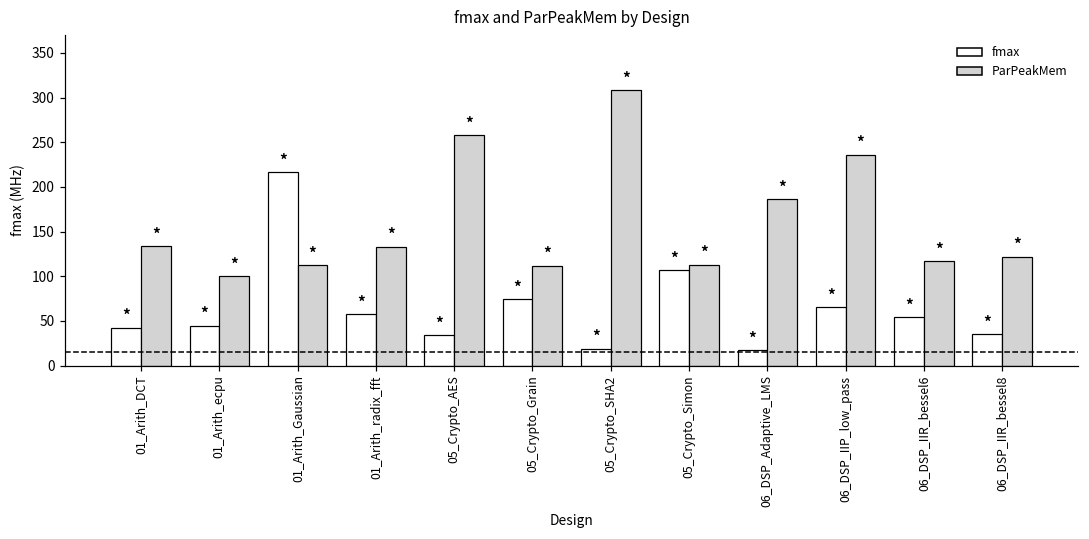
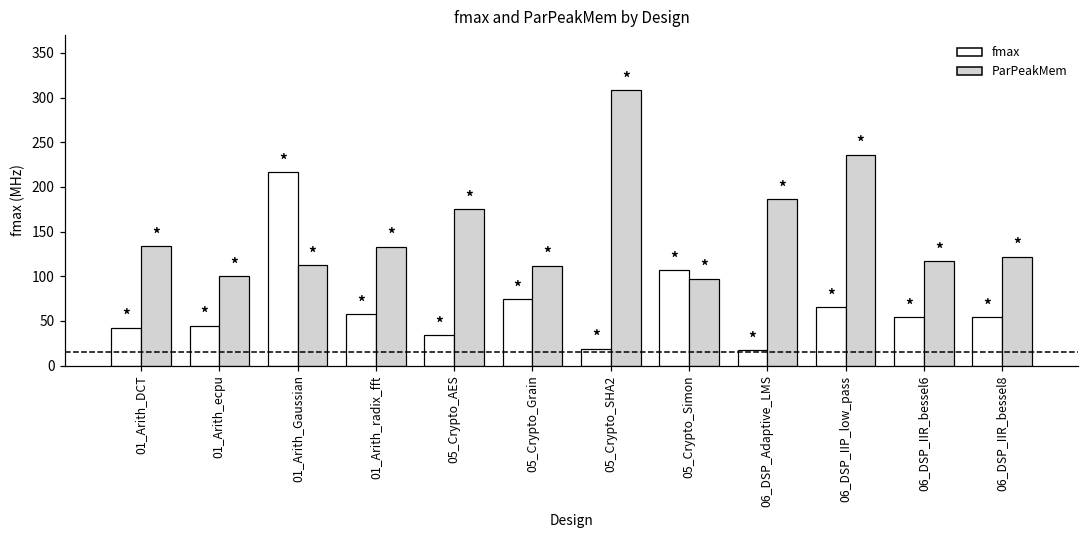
  {
    "fmax": {
      "01_Arith_DCT": 40,
      "01_Arith_ecpu": 40,
      "01_Arith_Gaussian": 220,
      "01_Arith_radix_fft": 60,
      "05_Crypto_AES": 30,
      "05_Crypto_Grain": 70,
      "05_Crypto_SHA2": 20,
      "05_Crypto_Simon": 110,
      "06_DSP_Adaptive_LMS": 20,
      "06_DSP_IIP_low_pass": 70,
      "06_DSP_IIR_bessel6": 50,
-     "06_DSP_IIR_bessel8": 30
+     "06_DSP_IIR_bessel8": 50
    },
    "ParPeakMem": {
      "01_Arith_DCT": 130,
      "01_Arith_ecpu": 100,
      "01_Arith_Gaussian": 110,
      "01_Arith_radix_fft": 130,
-     "05_Crypto_AES": 260,
+     "05_Crypto_AES": 170,
      "05_Crypto_Grain": 110,
      "05_Crypto_SHA2": 310,
-     "05_Crypto_Simon": 110,
+     "05_Crypto_Simon": 100,
      "06_DSP_Adaptive_LMS": 190,
      "06_DSP_IIP_low_pass": 240,
      "06_DSP_IIR_bessel6": 120,
      "06_DSP_IIR_bessel8": 120
    }
  }
